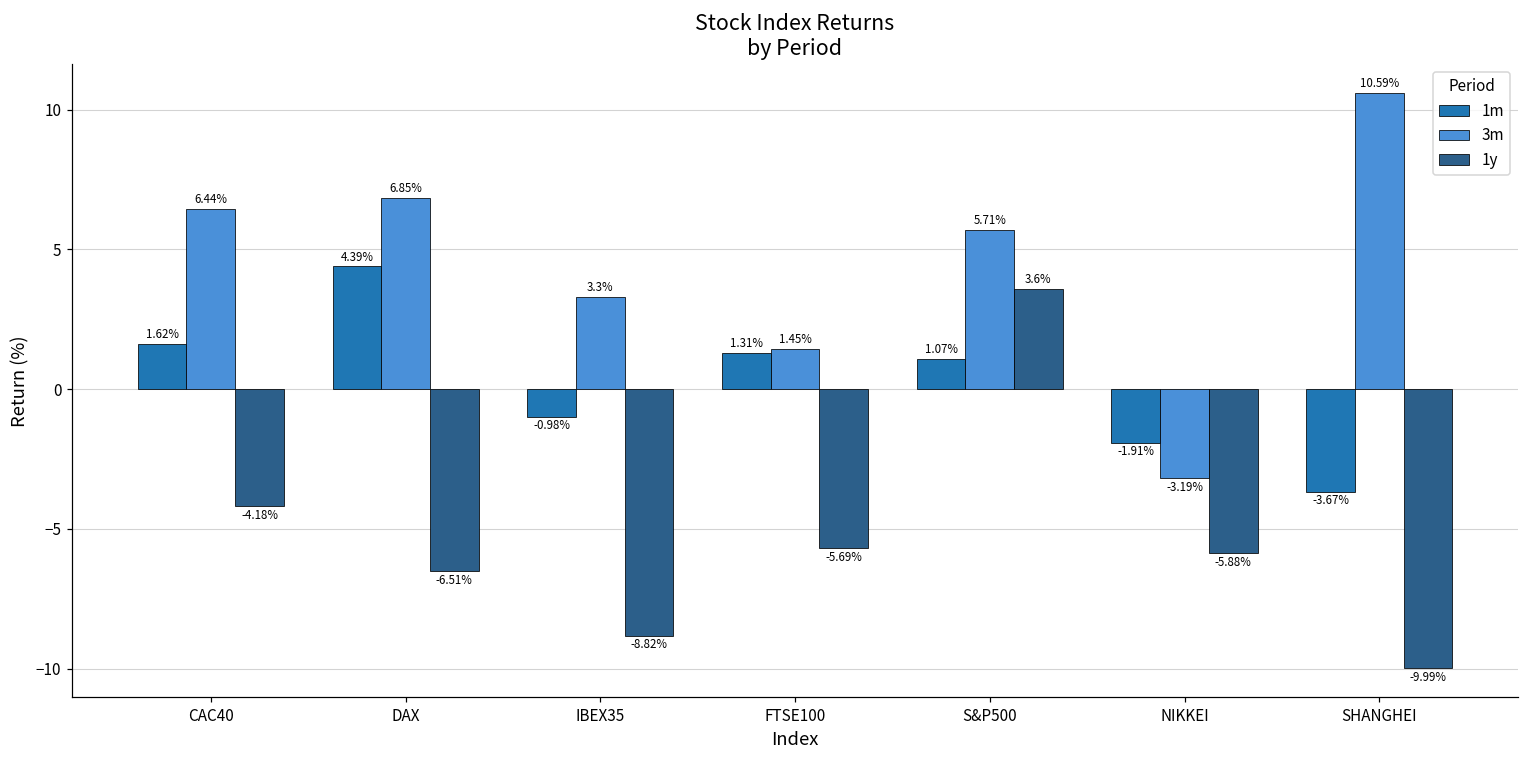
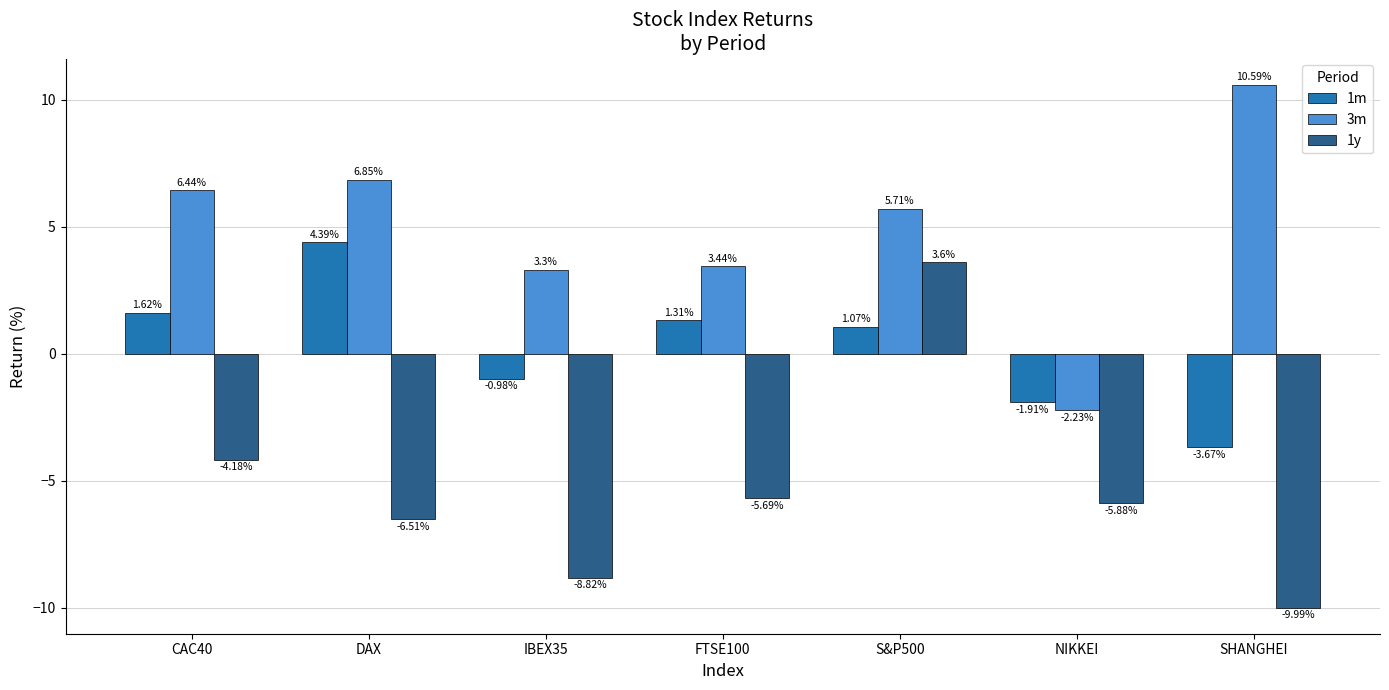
  {
    "3m": {
      "CAC40": "6.44%",
      "DAX": "6.85%",
      "IBEX35": "3.3%",
-     "FTSE100": "1.45%",
+     "FTSE100": "3.44%",
      "S&P500": "5.71%",
-     "NIKKEI": "-3.19%",
+     "NIKKEI": "-2.23%",
      "SHANGHEI": "10.59%"
    }
  }
